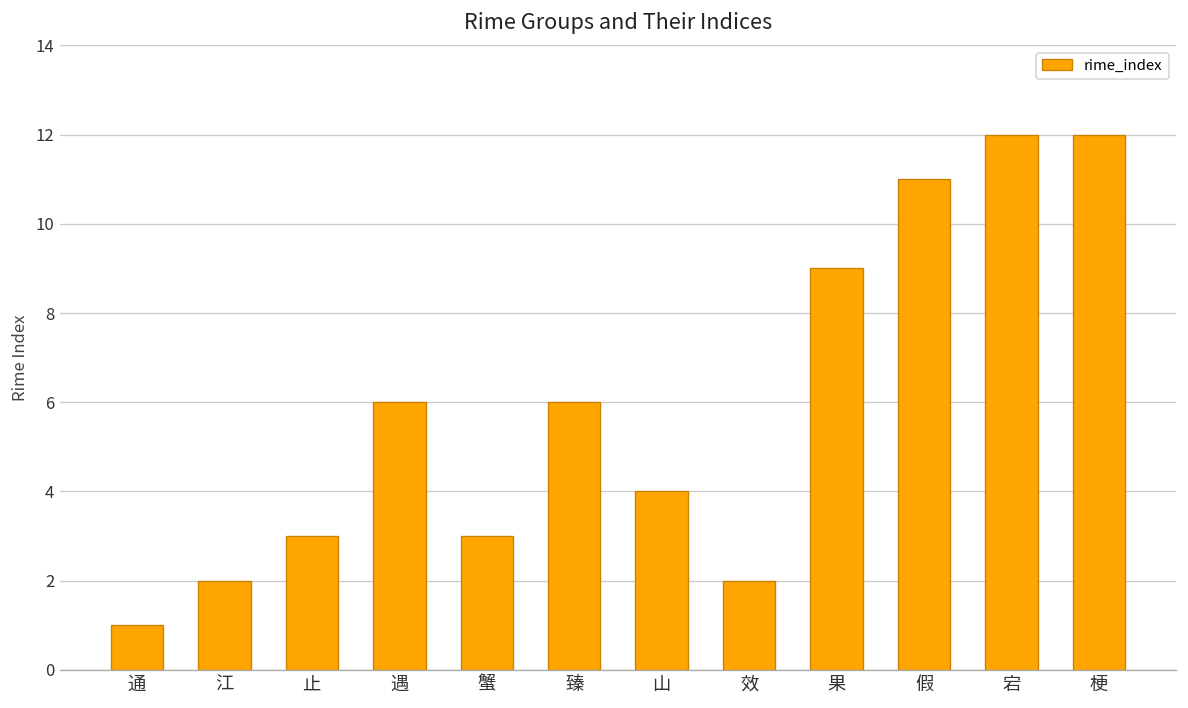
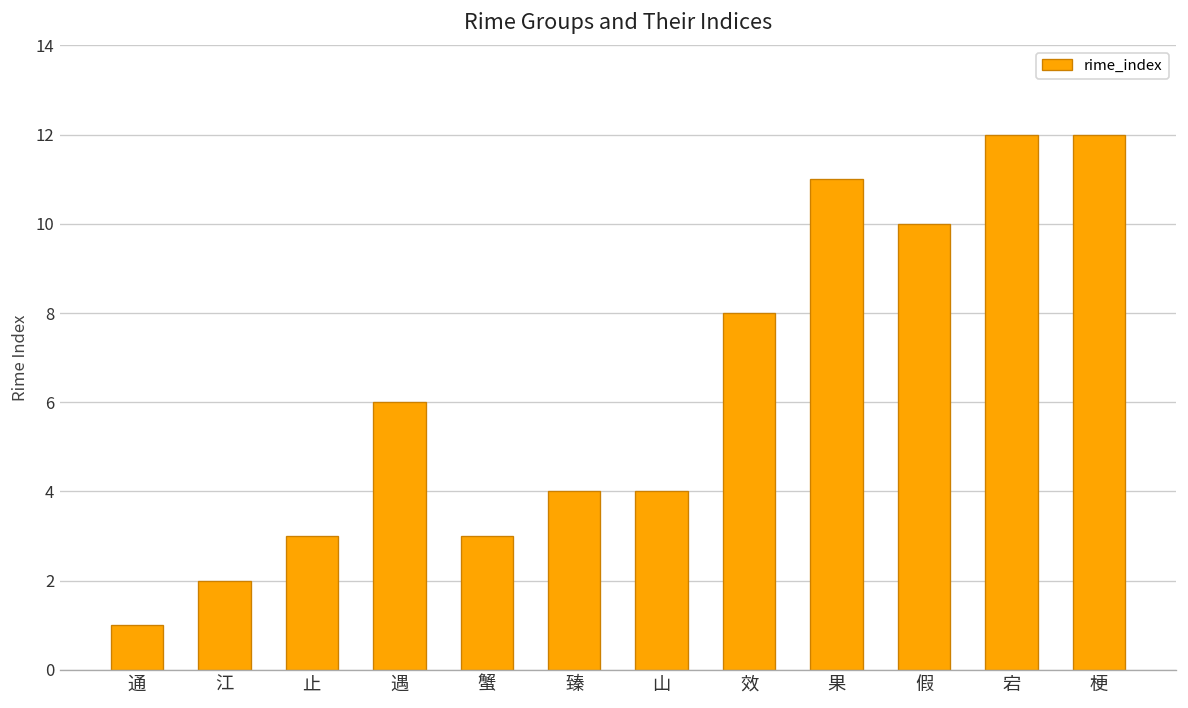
  {
    "通": 1,
    "江": 2,
    "止": 3,
    "遇": 6,
    "蟹": 3,
-   "臻": 6,
+   "臻": 4,
    "山": 4,
-   "效": 2,
-   "果": 9,
-   "假": 11,
+   "效": 8,
+   "果": 11,
+   "假": 10,
    "宕": 12,
    "梗": 12
  }
